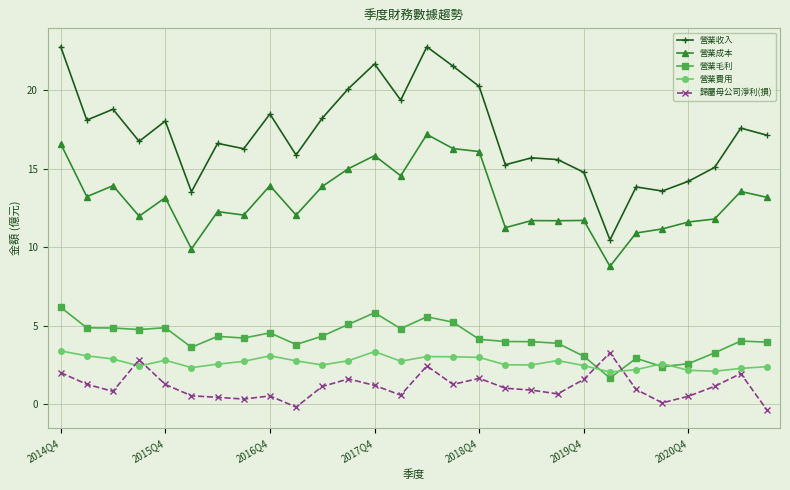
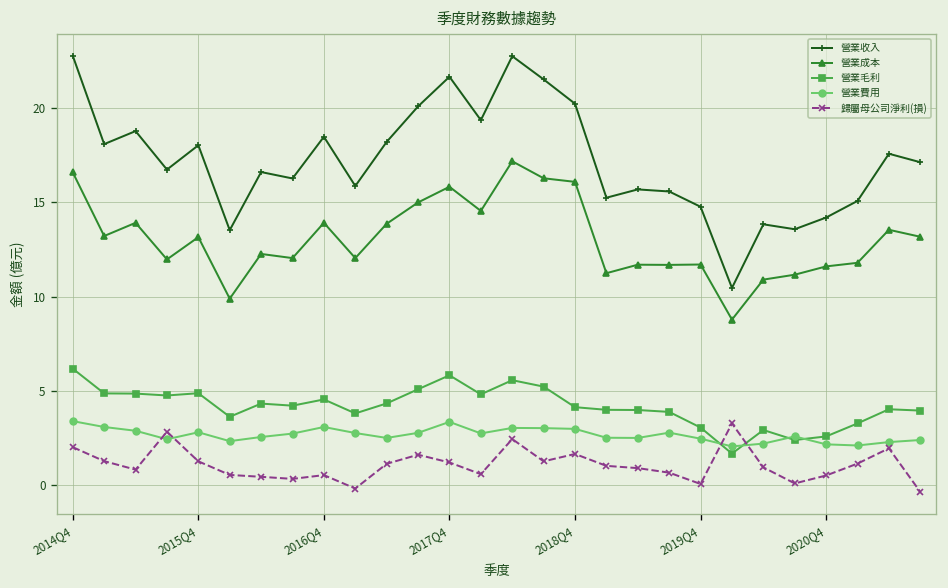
  {
    "歸屬母公司淨利(損)": {
      "2014Q4": 2.0,
      "2015Q4": 1.3,
      "2016Q4": 0.5,
      "2017Q4": 1.2,
      "2018Q4": 1.7,
-     "2019Q4": 1.6,
+     "2019Q4": 0.1,
      "2020Q4": 0.5
    }
  }
